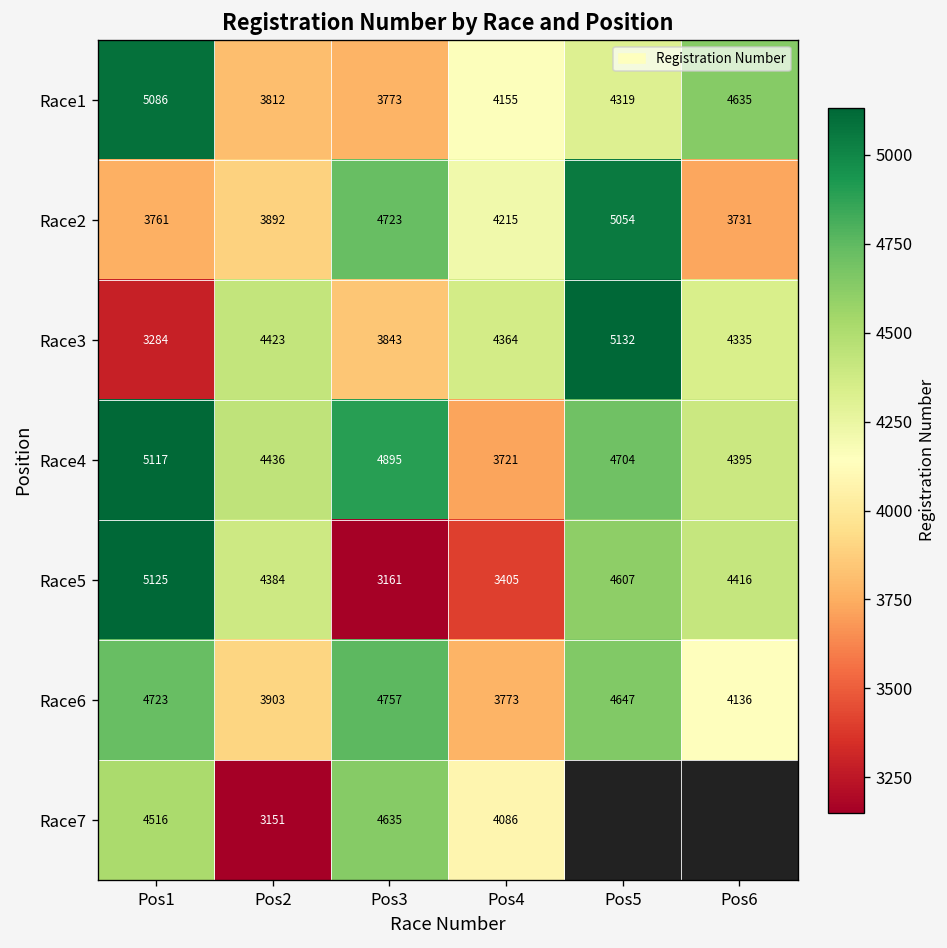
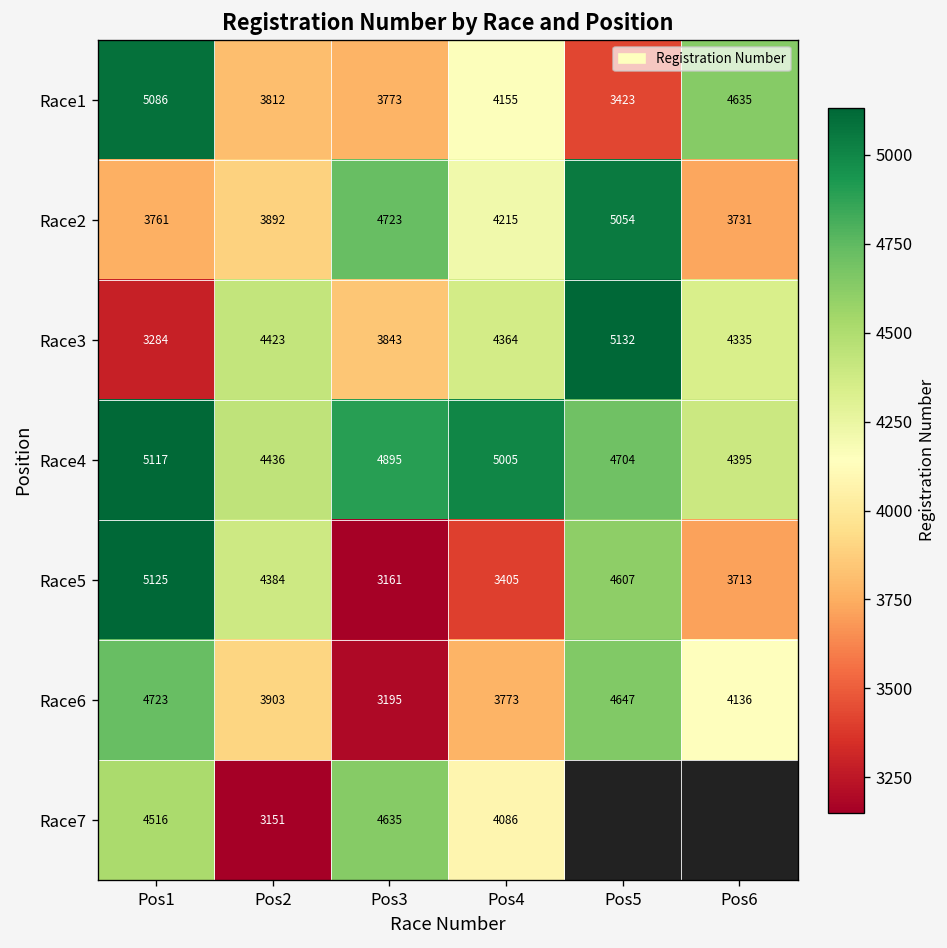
  {
    "Race1": {
      "Pos1": 5086,
      "Pos2": 3812,
      "Pos3": 3773,
      "Pos4": 4155,
-     "Pos5": 4319,
+     "Pos5": 3423,
      "Pos6": 4635
    },
    "Race2": {
      "Pos1": 3761,
      "Pos2": 3892,
      "Pos3": 4723,
      "Pos4": 4215,
      "Pos5": 5054,
      "Pos6": 3731
    },
    "Race3": {
      "Pos1": 3284,
      "Pos2": 4423,
      "Pos3": 3843,
      "Pos4": 4364,
      "Pos5": 5132,
      "Pos6": 4335
    },
    "Race4": {
      "Pos1": 5117,
      "Pos2": 4436,
      "Pos3": 4895,
-     "Pos4": 3721,
+     "Pos4": 5005,
      "Pos5": 4704,
      "Pos6": 4395
    },
    "Race5": {
      "Pos1": 5125,
      "Pos2": 4384,
      "Pos3": 3161,
      "Pos4": 3405,
      "Pos5": 4607,
-     "Pos6": 4416
+     "Pos6": 3713
    },
    "Race6": {
      "Pos1": 4723,
      "Pos2": 3903,
-     "Pos3": 4757,
+     "Pos3": 3195,
      "Pos4": 3773,
      "Pos5": 4647,
      "Pos6": 4136
    },
    "Race7": {
      "Pos1": 4516,
      "Pos2": 3151,
      "Pos3": 4635,
      "Pos4": 4086
    }
  }
